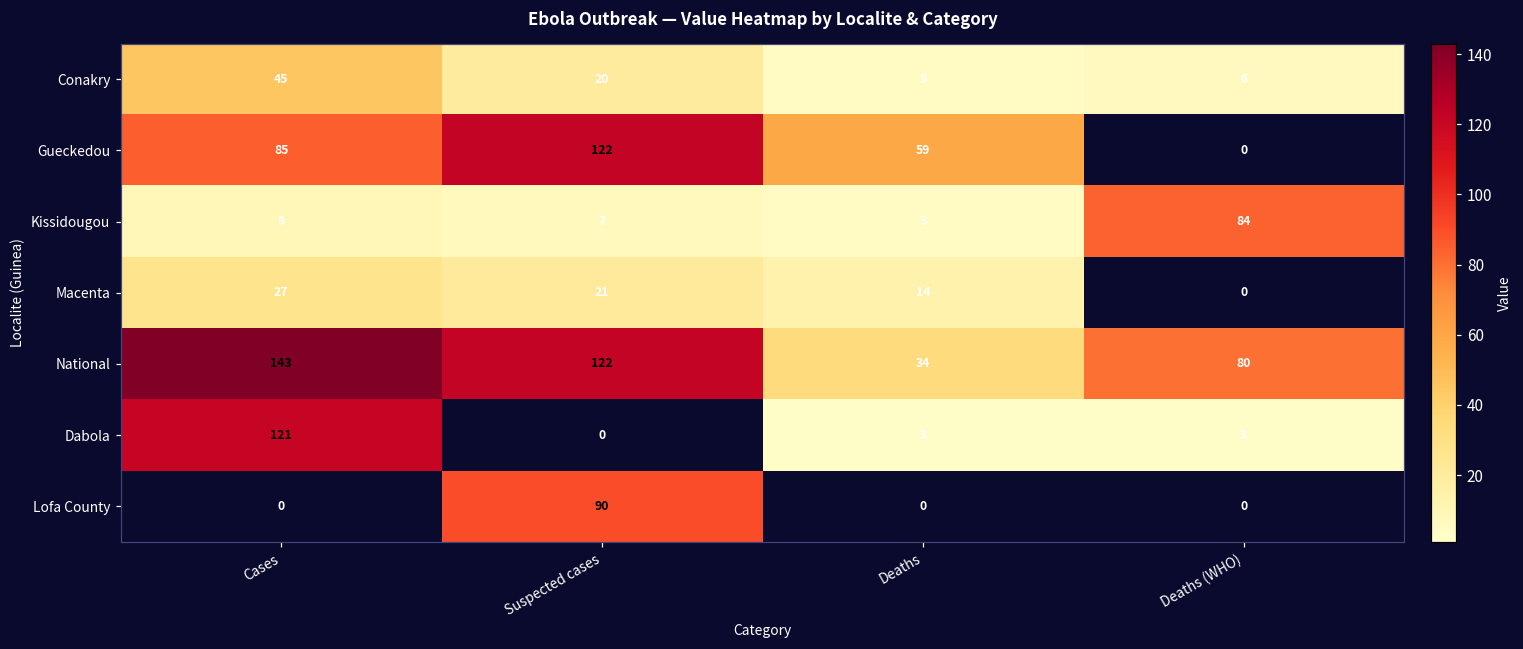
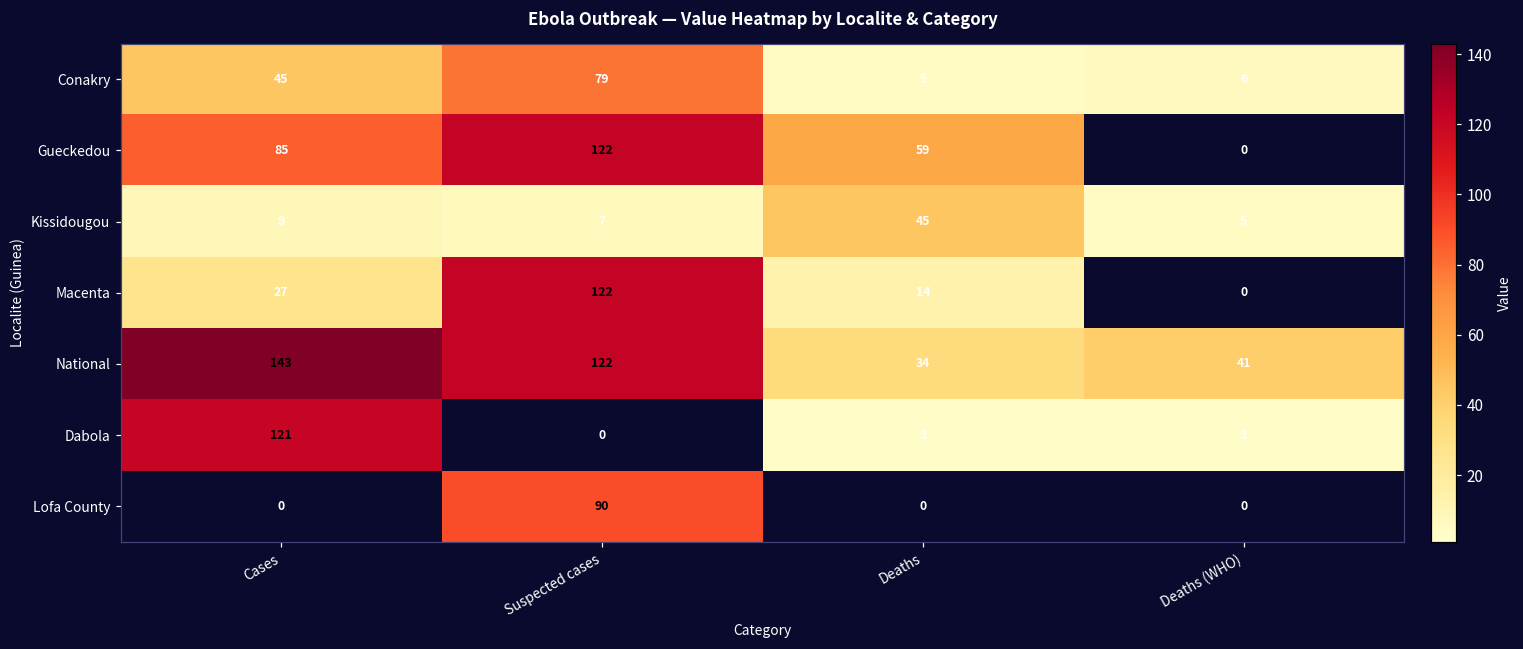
  {
    "Conakry": {
      "Cases": 45,
-     "Suspected cases": 20,
+     "Suspected cases": 79,
      "Deaths": 5,
      "Deaths (WHO)": 6
    },
    "Gueckedou": {
      "Cases": 85,
      "Suspected cases": 122,
      "Deaths": 59,
      "Deaths (WHO)": 0
    },
    "Kissidougou": {
      "Cases": 9,
      "Suspected cases": 7,
-     "Deaths": 5,
-     "Deaths (WHO)": 84
+     "Deaths": 45,
+     "Deaths (WHO)": 5
    },
    "Macenta": {
      "Cases": 27,
-     "Suspected cases": 21,
+     "Suspected cases": 122,
      "Deaths": 14,
      "Deaths (WHO)": 0
    },
    "National": {
      "Cases": 143,
      "Suspected cases": 122,
      "Deaths": 34,
-     "Deaths (WHO)": 80
+     "Deaths (WHO)": 41
    },
    "Dabola": {
      "Cases": 121,
      "Suspected cases": 0,
      "Deaths": 3,
      "Deaths (WHO)": 3
    },
    "Lofa County": {
      "Cases": 0,
      "Suspected cases": 90,
      "Deaths": 0,
      "Deaths (WHO)": 0
    }
  }
